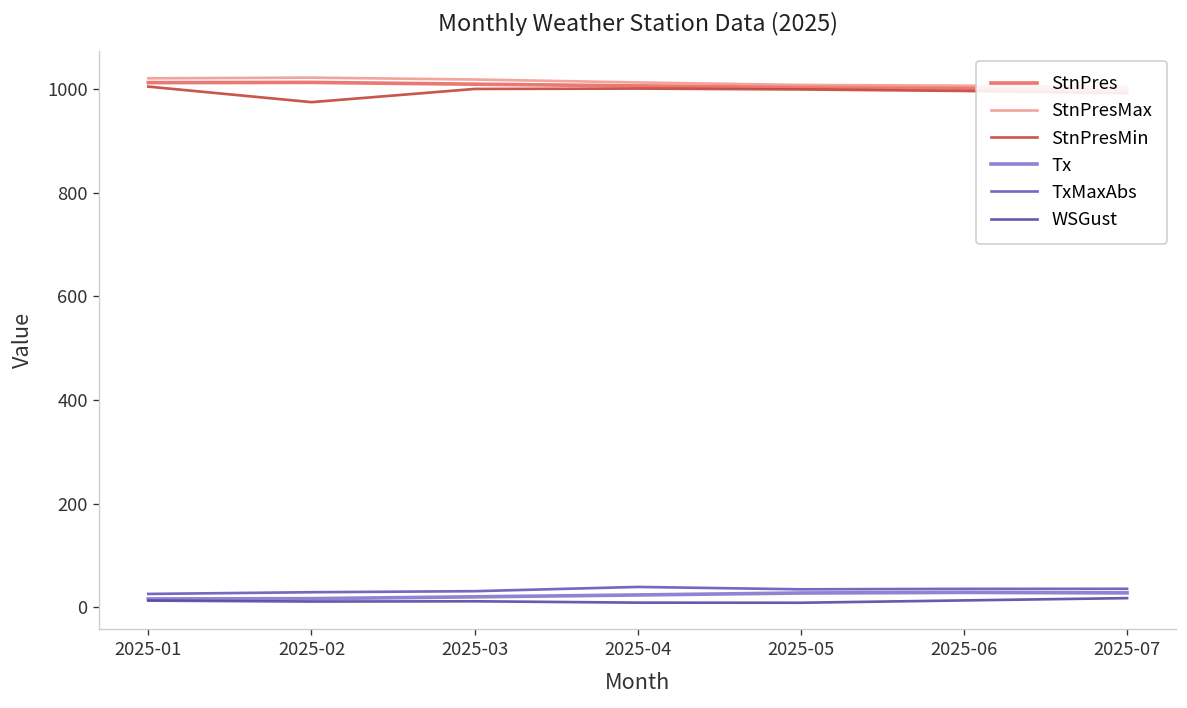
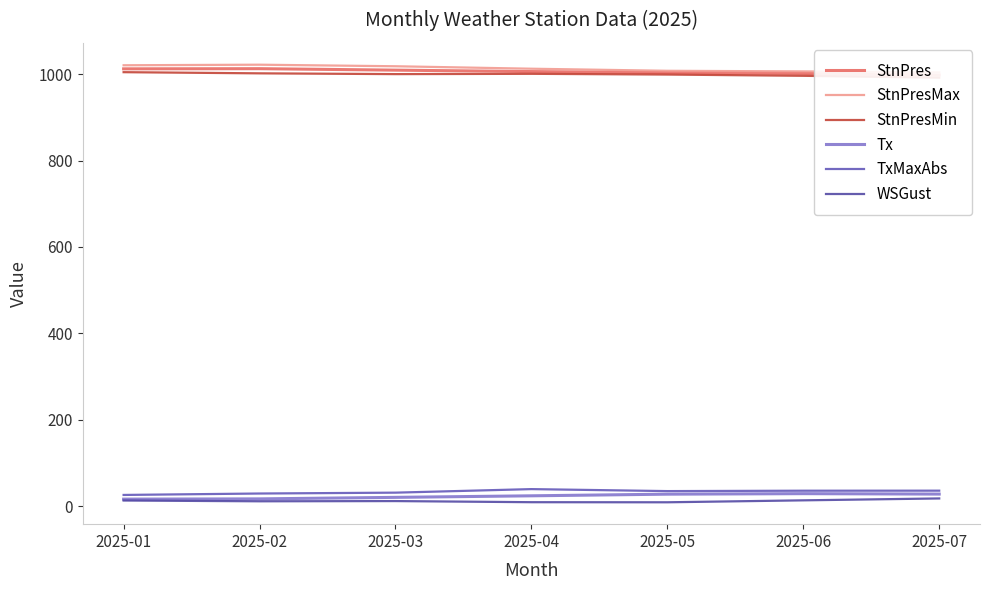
  {
    "StnPres": {
      "2025-01": 1010,
      "2025-02": 1010,
      "2025-03": 1010
    },
    "StnPresMax": {
      "2025-01": 1020,
      "2025-02": 1020,
      "2025-03": 1020,
      "2025-04": 1010
    },
    "StnPresMin": {
      "2025-01": 1000,
-     "2025-02": 970,
+     "2025-02": 1000,
      "2025-03": 1000
    }
  }
